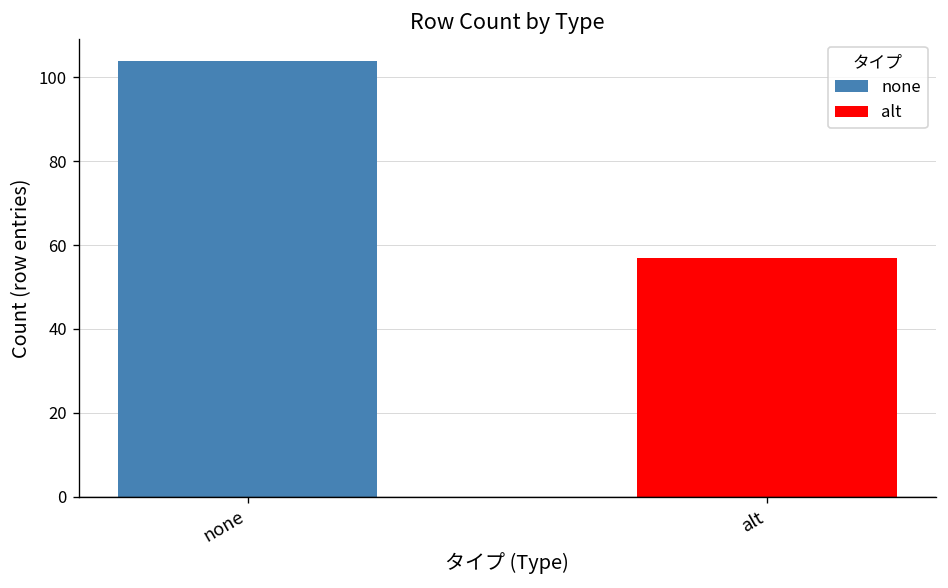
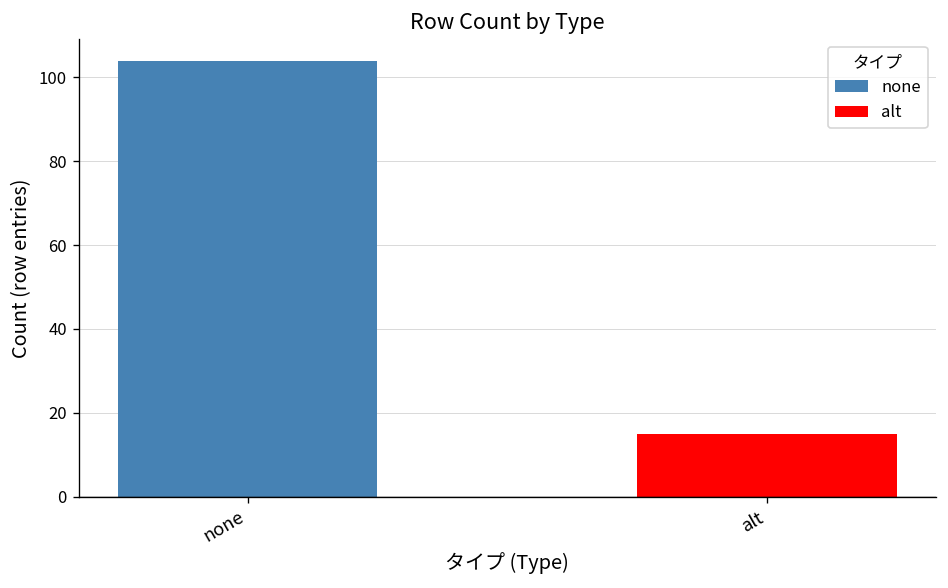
  {
    "alt": {
-     "alt": 57
+     "alt": 15
    }
  }
